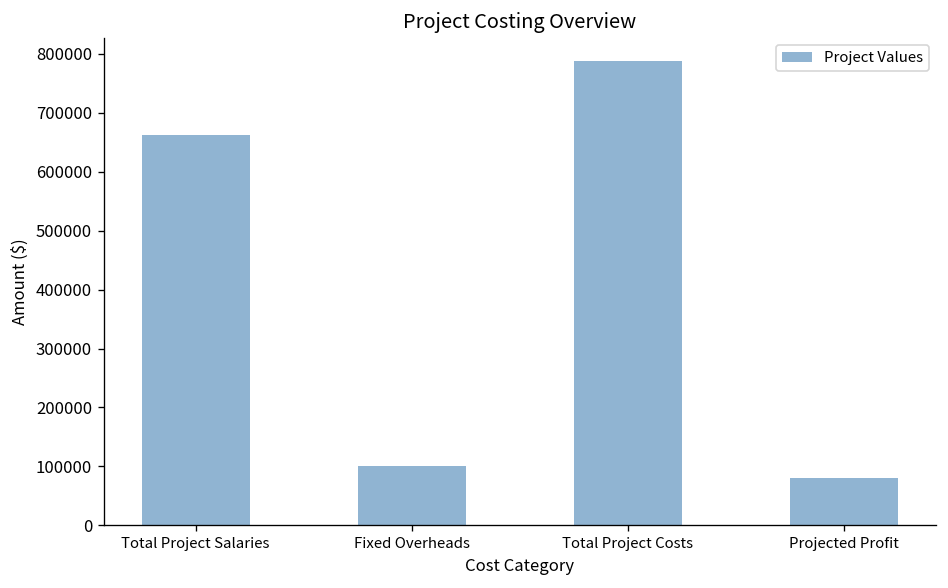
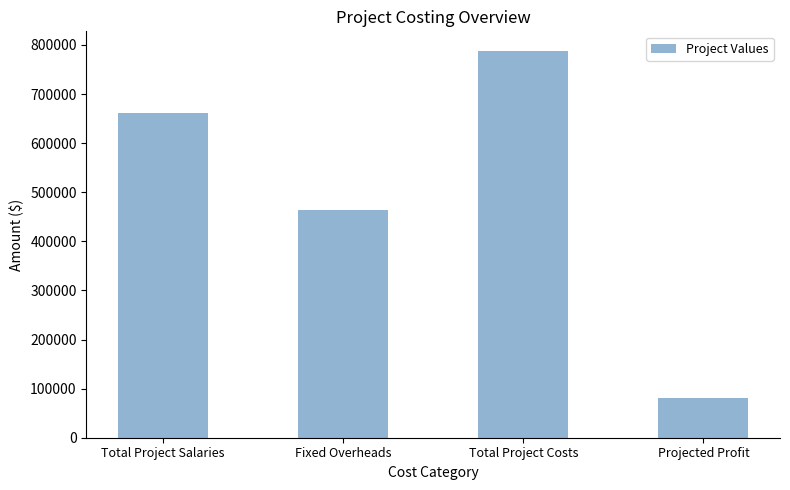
  {
    "Total Project Salaries": 660000,
-   "Fixed Overheads": 100000,
+   "Fixed Overheads": 460000,
    "Total Project Costs": 790000,
    "Projected Profit": 80000
  }
